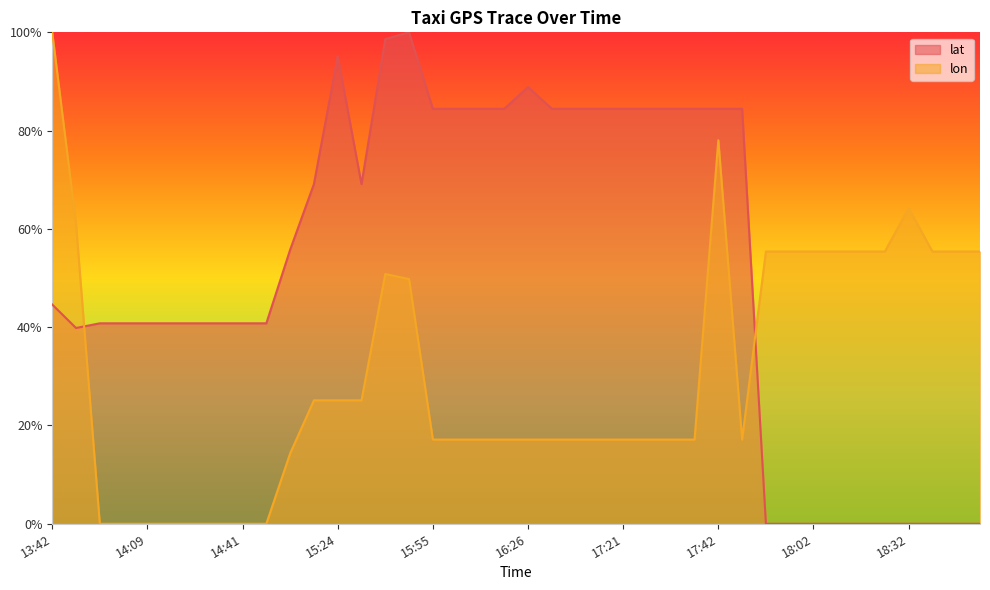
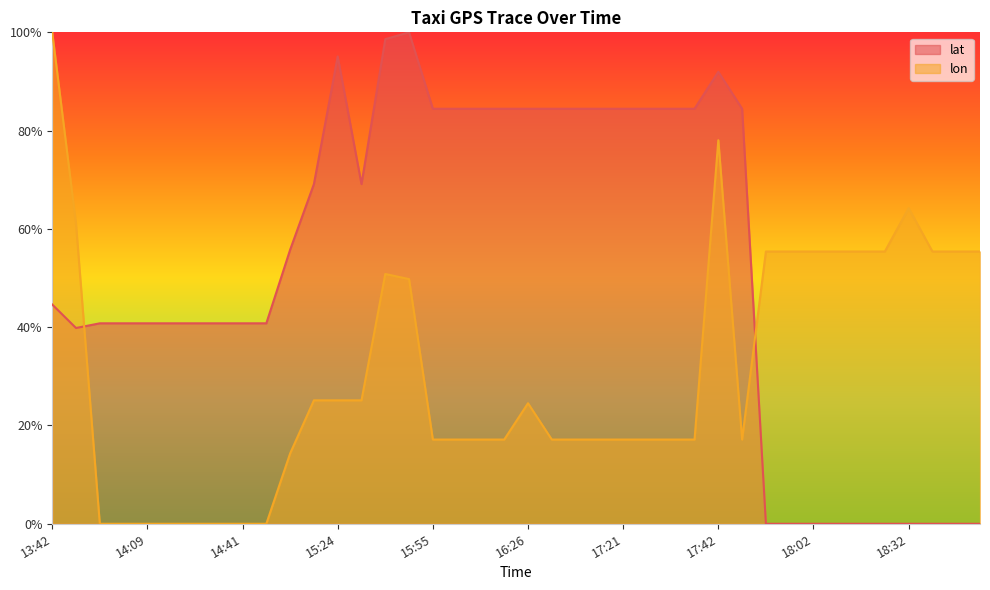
  {
    "lat": {
      "13:42": "45%",
      "14:41": "41%",
      "15:24": "95%",
-     "16:26": "89%",
-     "17:42": "84%",
+     "16:26": "84%",
+     "17:42": "92%",
      "18:02": "0%",
      "18:32": "0%"
    },
    "lon": {
      "13:42": "100%",
      "14:41": "0%",
      "15:24": "25%",
-     "16:26": "17%",
+     "16:26": "25%",
      "17:42": "78%",
      "18:02": "55%",
      "18:32": "64%"
    }
  }
